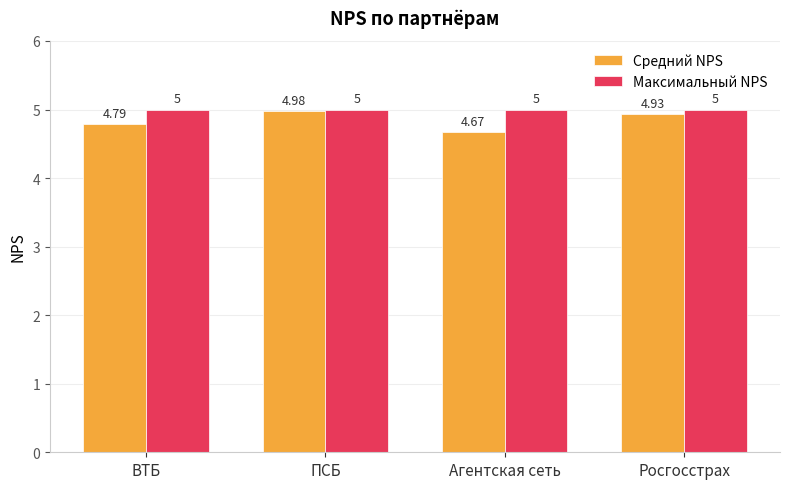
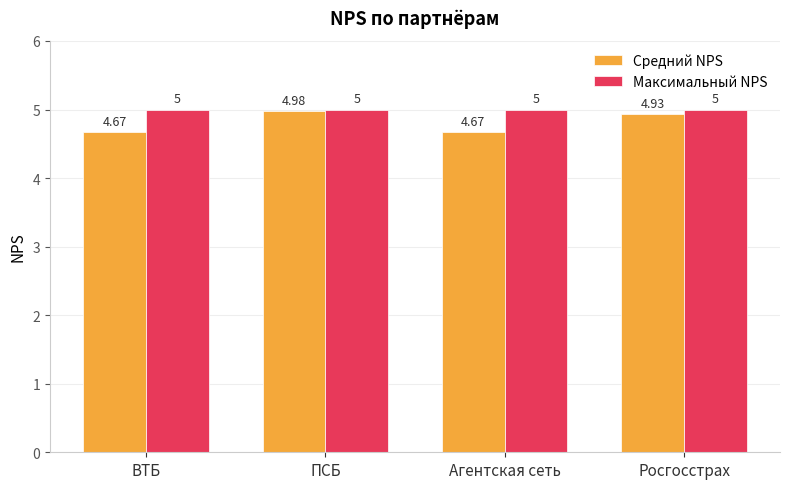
  {
    "Средний NPS": {
-     "ВТБ": 4.79,
+     "ВТБ": 4.67,
      "ПСБ": 4.98,
      "Агентская сеть": 4.67,
      "Росгосстрах": 4.93
    },
    "Максимальный NPS": {
      "ВТБ": 5,
      "ПСБ": 5,
      "Агентская сеть": 5,
      "Росгосстрах": 5
    }
  }
